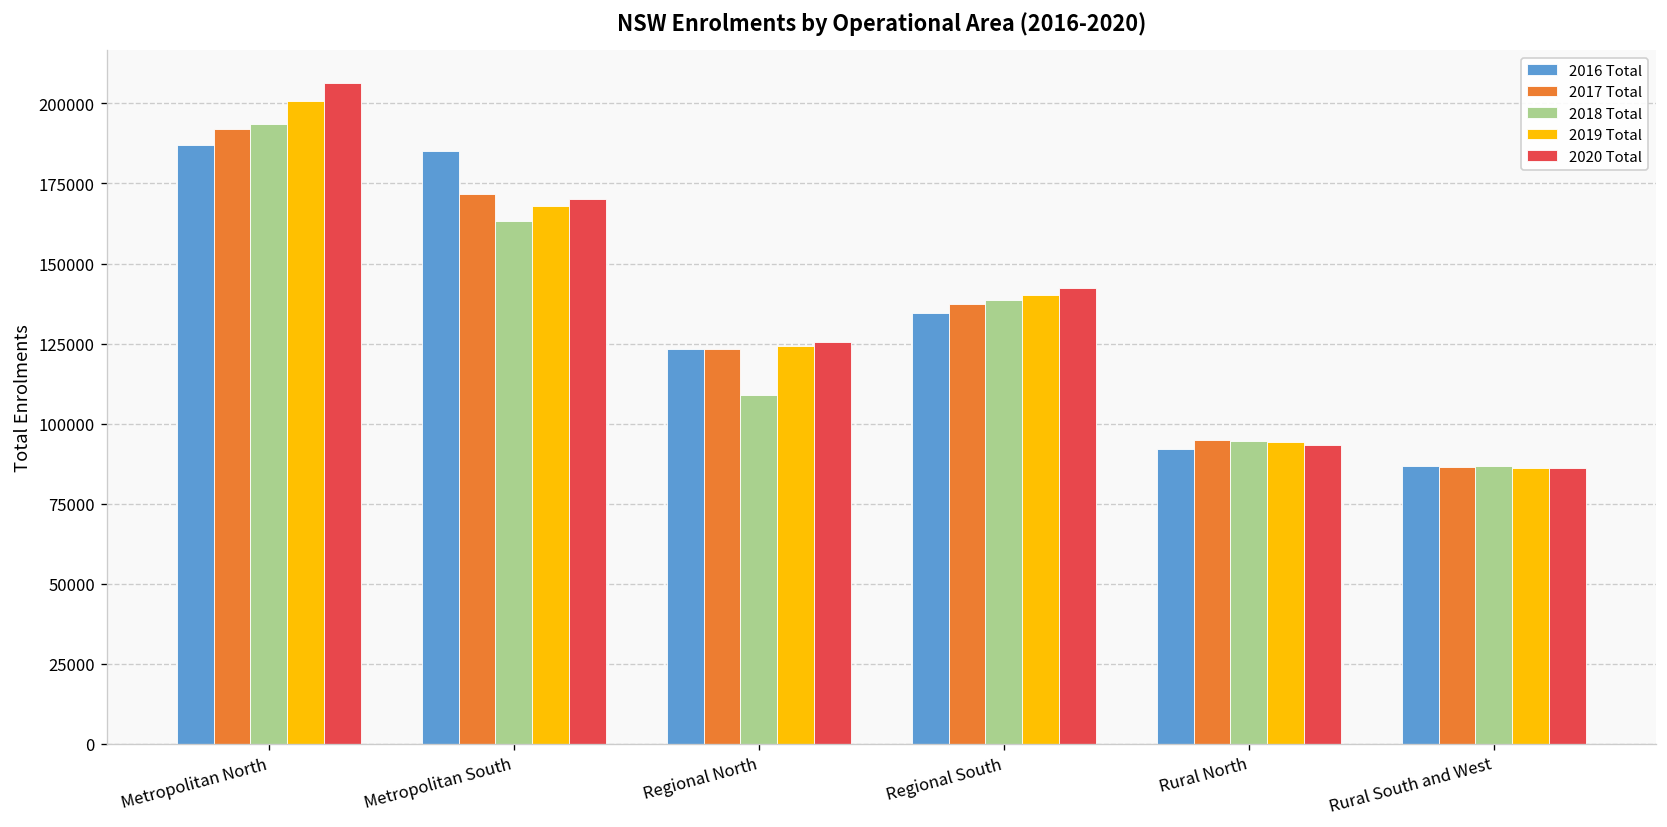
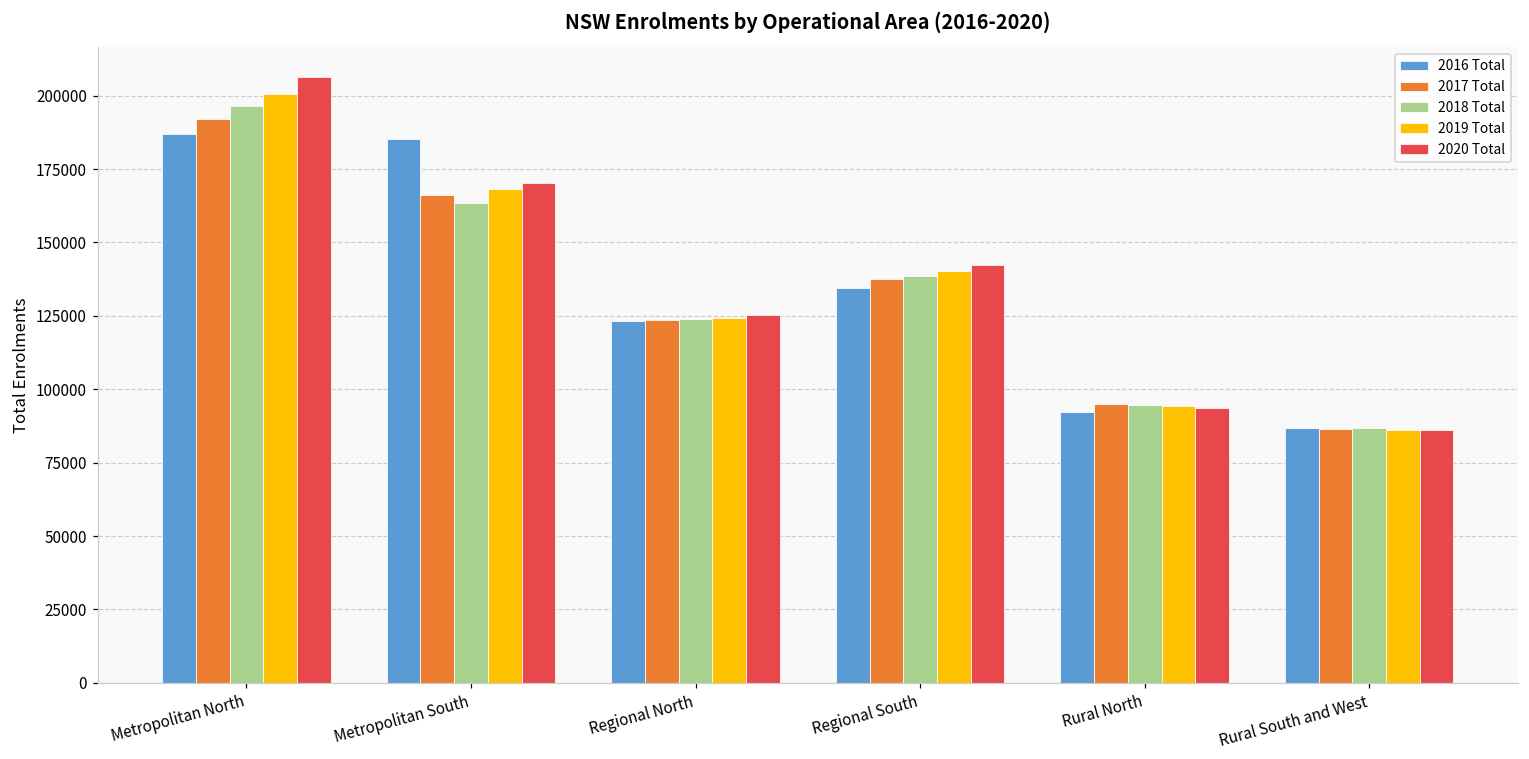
  {
    "2016 Total": {
      "Metropolitan North": 187000,
      "Metropolitan South": 185000,
      "Regional North": 123000,
      "Regional South": 135000,
      "Rural North": 92000,
      "Rural South and West": 87000
    },
    "2017 Total": {
      "Metropolitan North": 192000,
-     "Metropolitan South": 172000,
+     "Metropolitan South": 166000,
      "Regional North": 123000,
      "Regional South": 137000,
      "Rural North": 95000,
      "Rural South and West": 87000
    },
    "2018 Total": {
-     "Metropolitan North": 193000,
+     "Metropolitan North": 197000,
      "Metropolitan South": 163000,
-     "Regional North": 109000,
+     "Regional North": 124000,
      "Regional South": 139000,
      "Rural North": 94000,
      "Rural South and West": 87000
    },
    "2019 Total": {
      "Metropolitan North": 201000,
      "Metropolitan South": 168000,
      "Regional North": 124000,
      "Regional South": 140000,
      "Rural North": 94000,
      "Rural South and West": 86000
    },
    "2020 Total": {
      "Metropolitan North": 206000,
      "Metropolitan South": 170000,
      "Regional North": 125000,
      "Regional South": 142000,
      "Rural North": 93000,
      "Rural South and West": 86000
    }
  }
